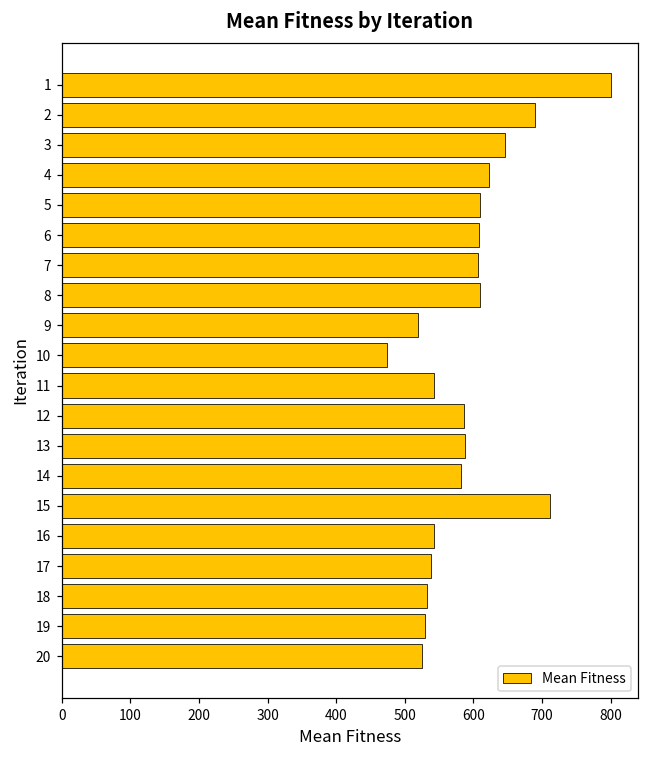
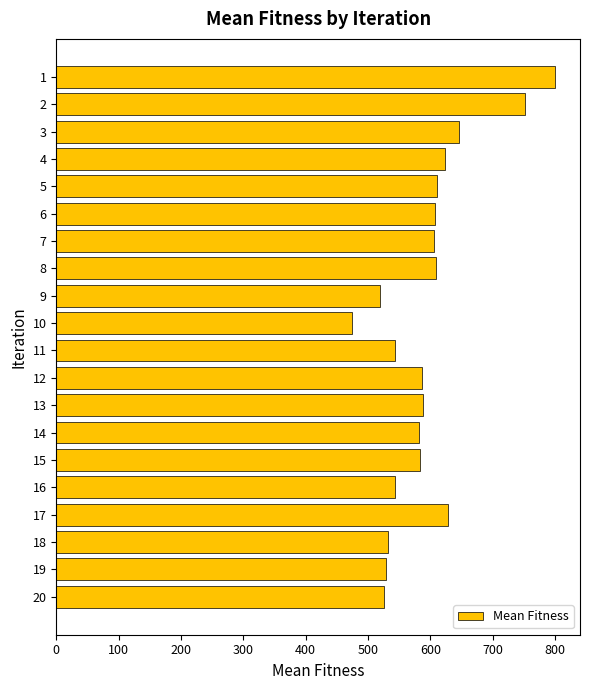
  {
    "1": 800,
-   "2": 690,
+   "2": 750,
    "3": 650,
    "4": 620,
    "5": 610,
    "6": 610,
    "7": 610,
    "8": 610,
    "9": 520,
    "10": 470,
    "11": 540,
    "12": 590,
    "13": 590,
    "14": 580,
-   "15": 710,
+   "15": 580,
    "16": 540,
-   "17": 540,
+   "17": 630,
    "18": 530,
    "19": 530,
    "20": 530
  }
